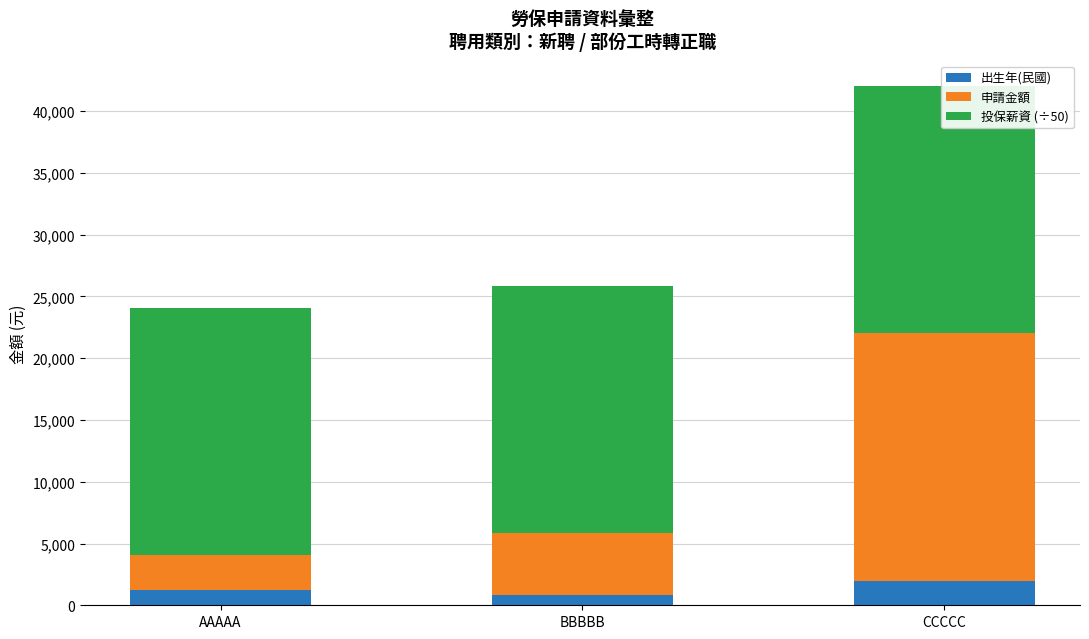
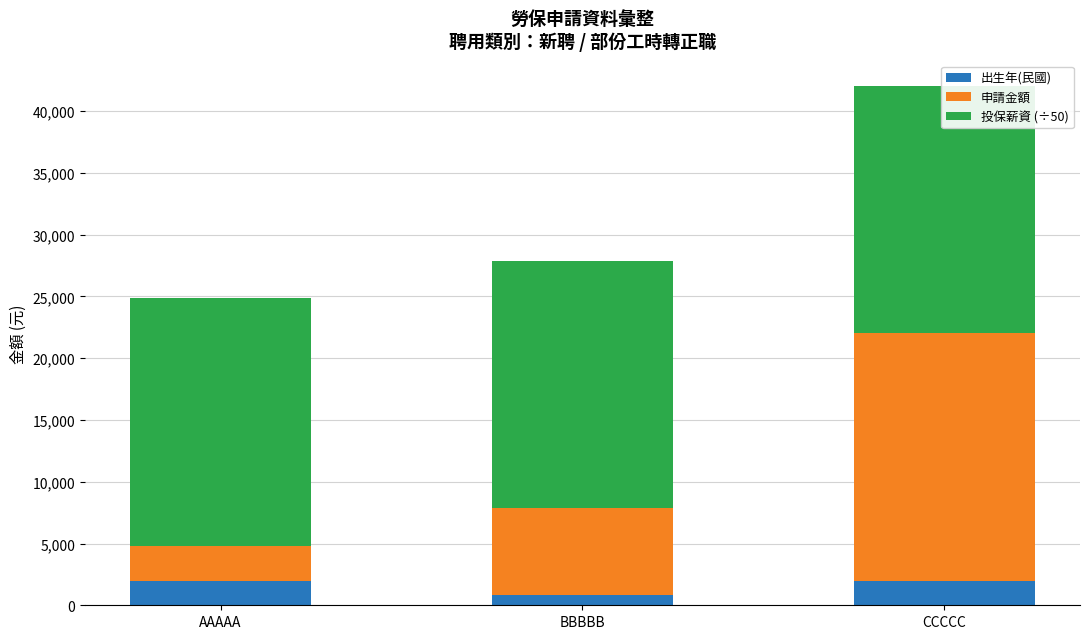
  {
    "出生年(民國)": {
-     "AAAAA": "1,200",
+     "AAAAA": "2,000",
      "BBBBB": "900",
      "CCCCC": "2,000"
    },
    "申請金額": {
      "AAAAA": "2,800",
-     "BBBBB": "5,000",
+     "BBBBB": "7,000",
      "CCCCC": "20,000"
    },
    "投保薪資 (÷50)": {
      "AAAAA": "20,000",
      "BBBBB": "20,000"
    }
  }
